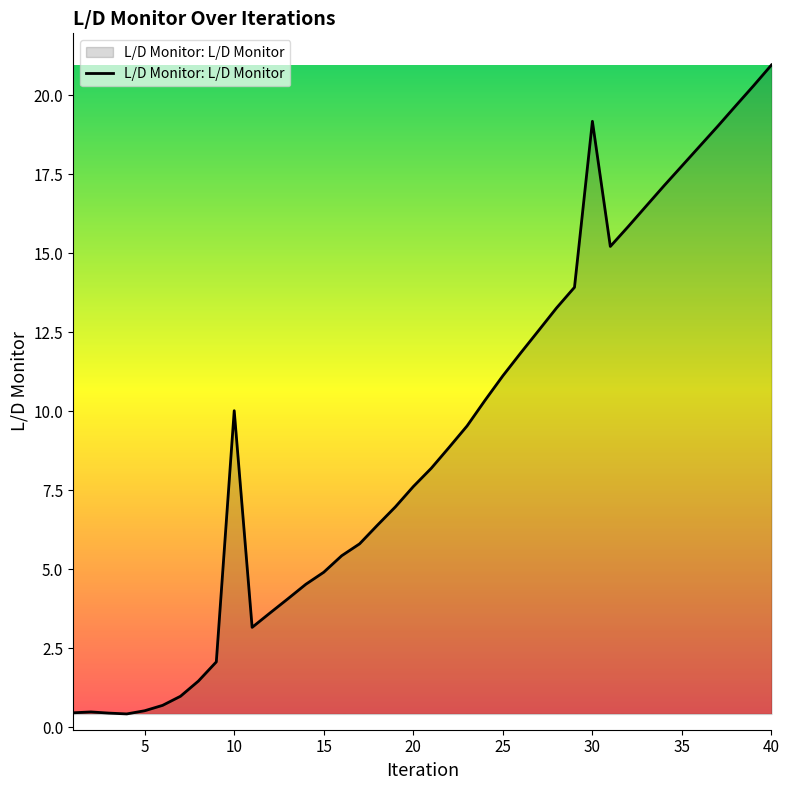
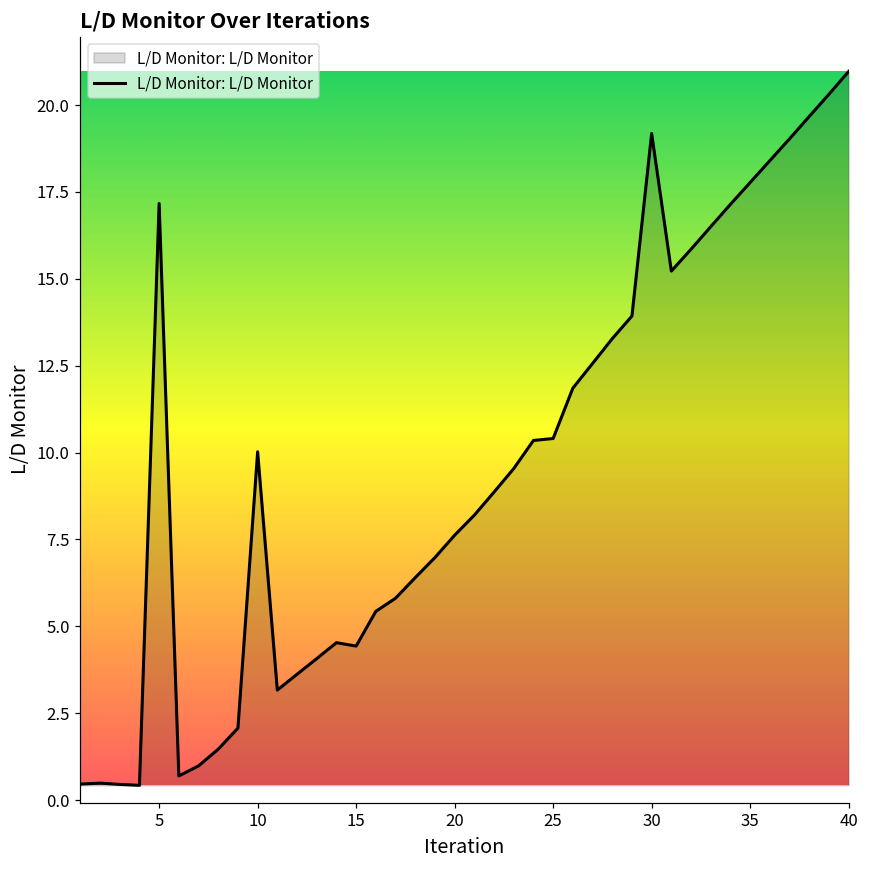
  {
-   "5": 0.5,
+   "5": 17.2,
    "10": 10.0,
-   "15": 4.9,
+   "15": 4.4,
    "20": 7.6,
-   "25": 11.1,
+   "25": 10.4,
    "30": 19.2,
    "35": 17.8,
    "40": 21.0
  }
